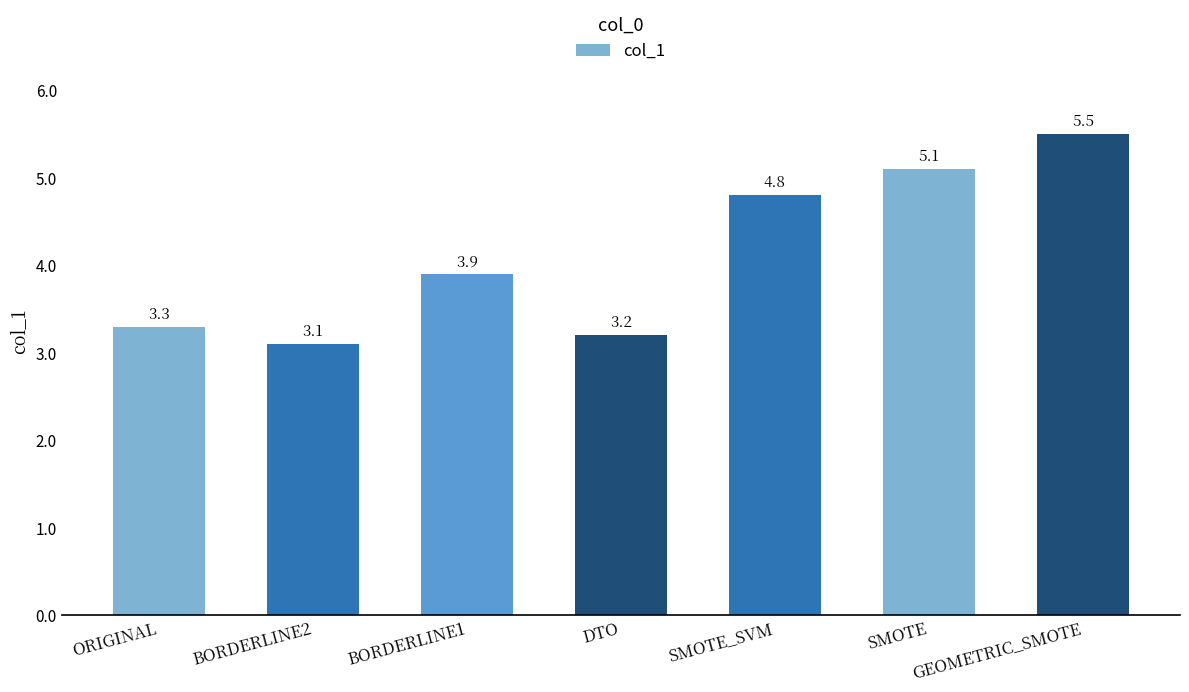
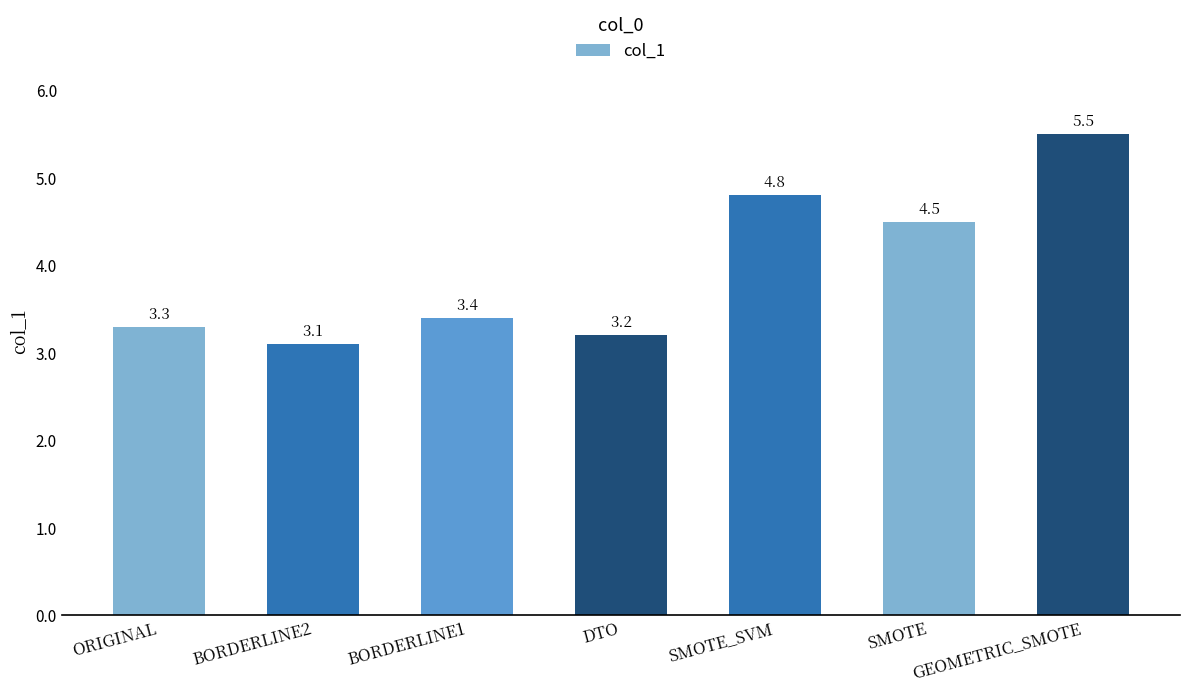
  {
    "ORIGINAL": 3.3,
    "BORDERLINE2": 3.1,
-   "BORDERLINE1": 3.9,
+   "BORDERLINE1": 3.4,
    "DTO": 3.2,
    "SMOTE_SVM": 4.8,
-   "SMOTE": 5.1,
+   "SMOTE": 4.5,
    "GEOMETRIC_SMOTE": 5.5
  }
